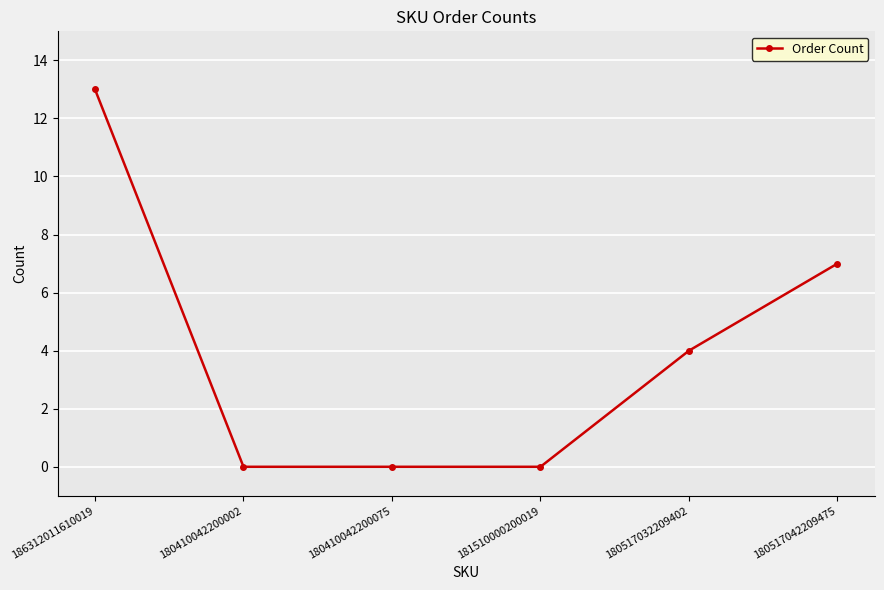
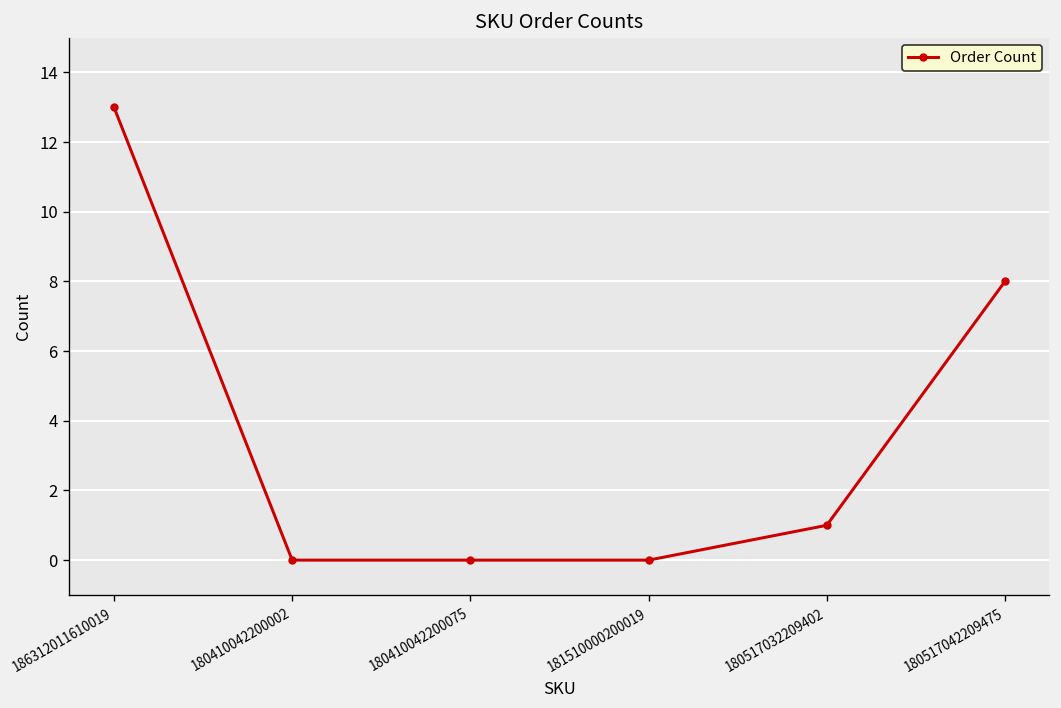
  {
    "186312011610019": 13,
    "180410042200002": 0,
    "180410042200075": 0,
    "181510000200019": 0,
-   "180517032209402": 4,
-   "180517042209475": 7
+   "180517032209402": 1,
+   "180517042209475": 8
  }
